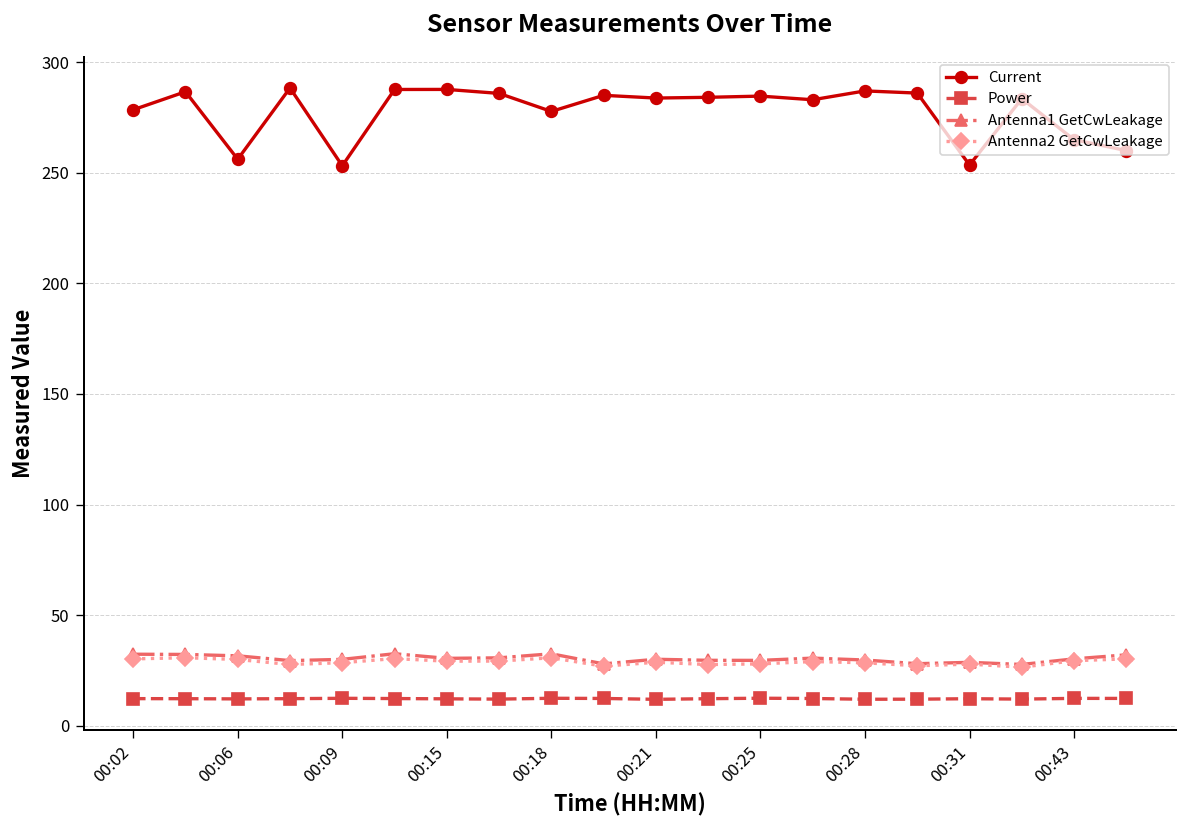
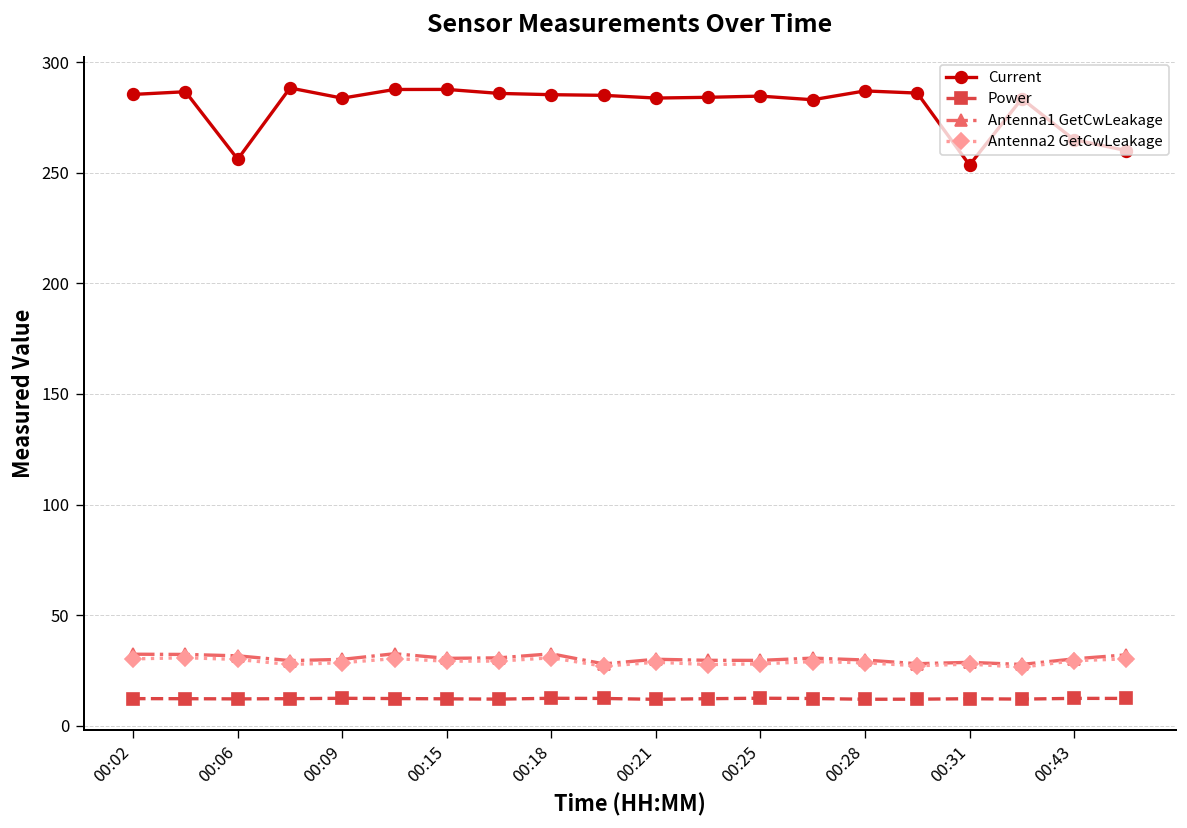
  {
    "Current": {
-     "00:02": 278,
+     "00:02": 285,
      "00:06": 256,
-     "00:09": 253,
+     "00:09": 284,
      "00:15": 288,
-     "00:18": 278,
+     "00:18": 285,
      "00:21": 284,
      "00:25": 285,
      "00:28": 287,
      "00:31": 253
    },
    "Antenna2 GetCwLeakage": {
      "00:02": 30,
      "00:06": 30,
      "00:09": 29,
      "00:18": 31,
      "00:25": 28
    }
  }
